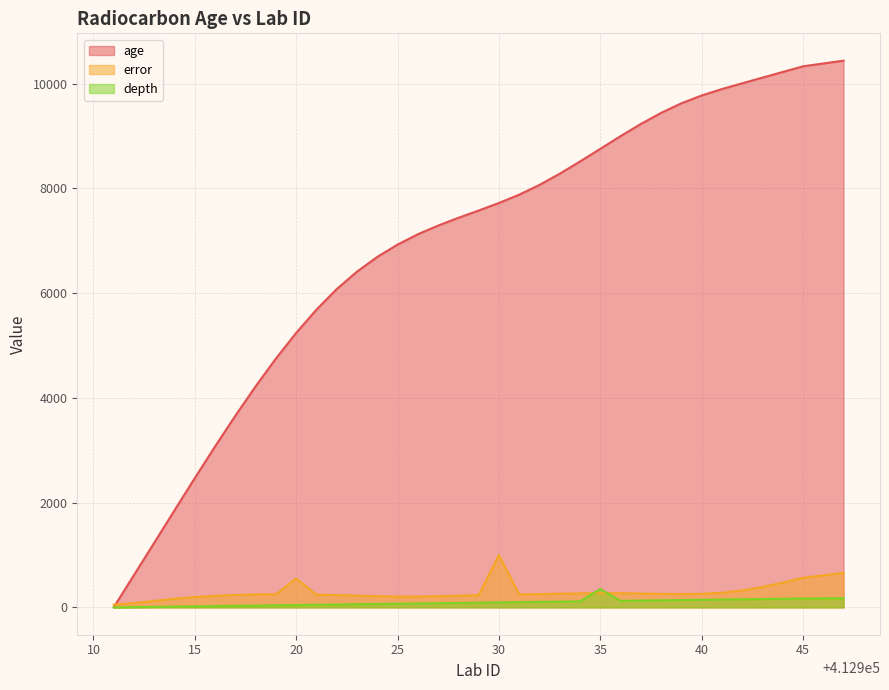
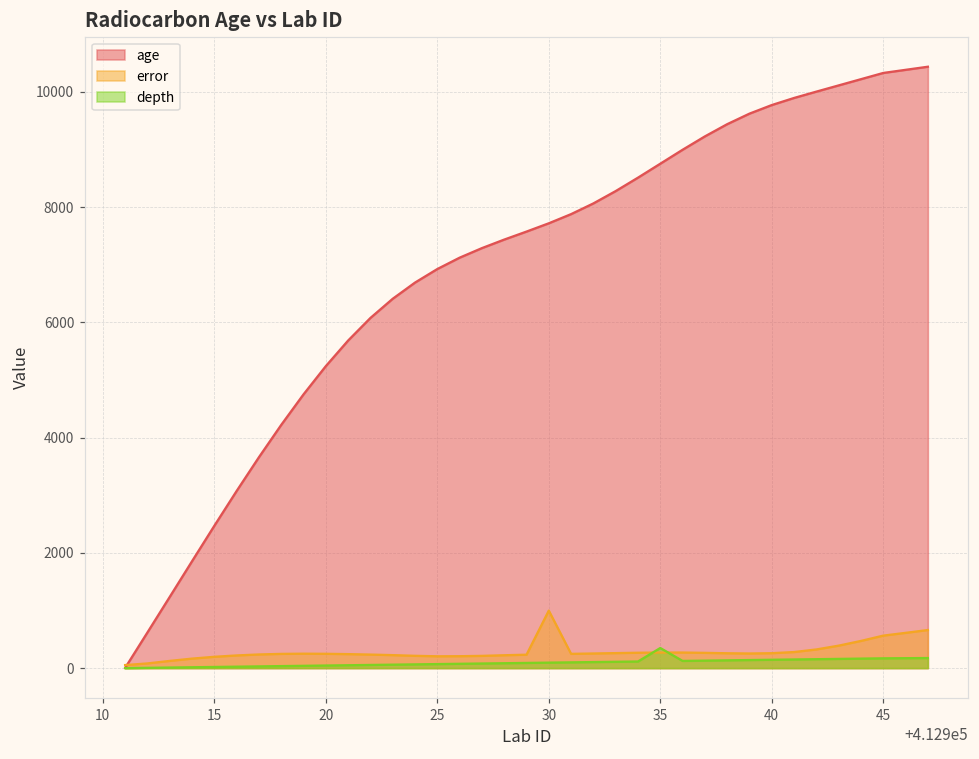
  {
    "age": {
      "15": 2500,
      "20": 5200,
      "25": 6900,
      "30": 7700,
      "35": 8800,
      "40": 9800,
      "45": 10300
    },
    "error": {
      "15": 200,
-     "20": 500,
+     "20": 200,
      "25": 200,
      "30": 1000,
      "35": 300,
      "40": 300,
      "45": 600
    },
    "depth": {
      "15": 0,
      "20": 0,
      "25": 100,
      "30": 100,
      "35": 300,
      "40": 100,
      "45": 200
    }
  }
